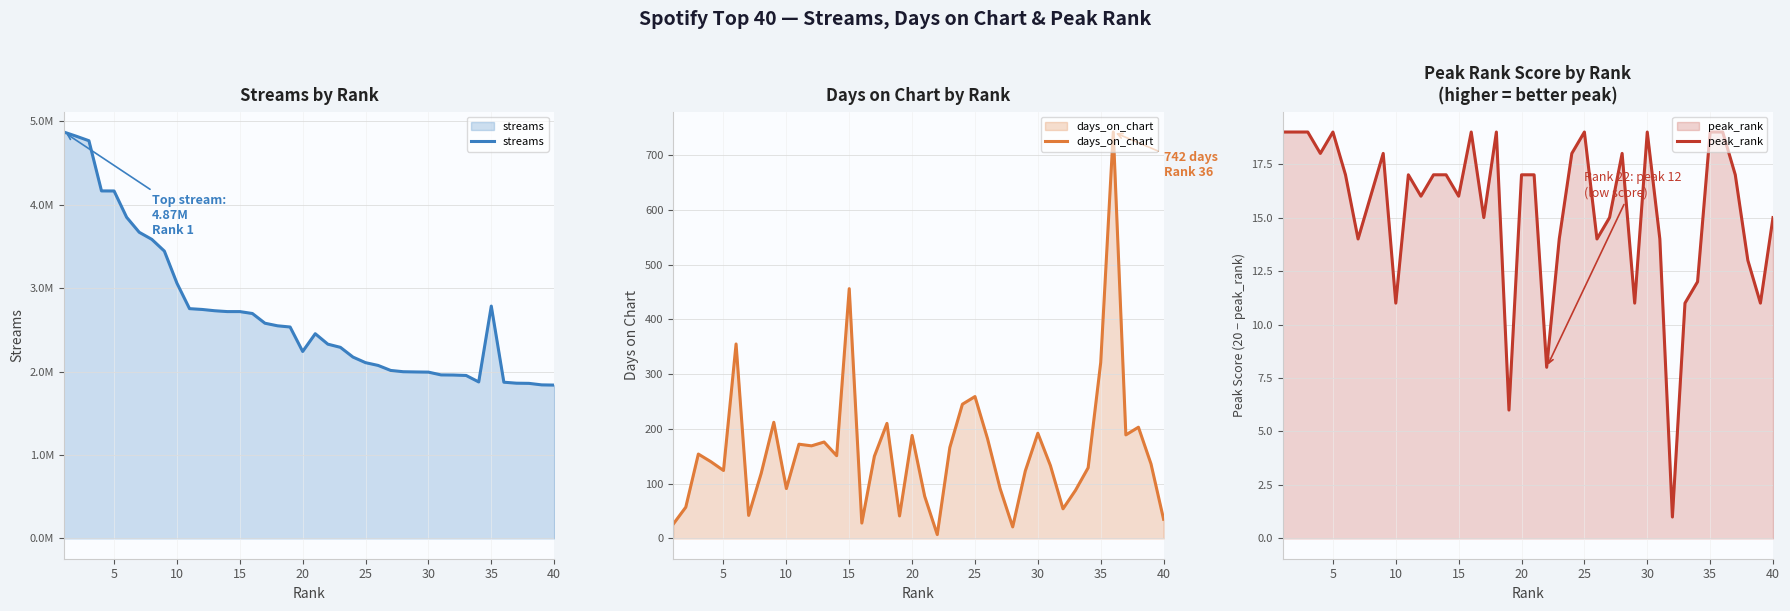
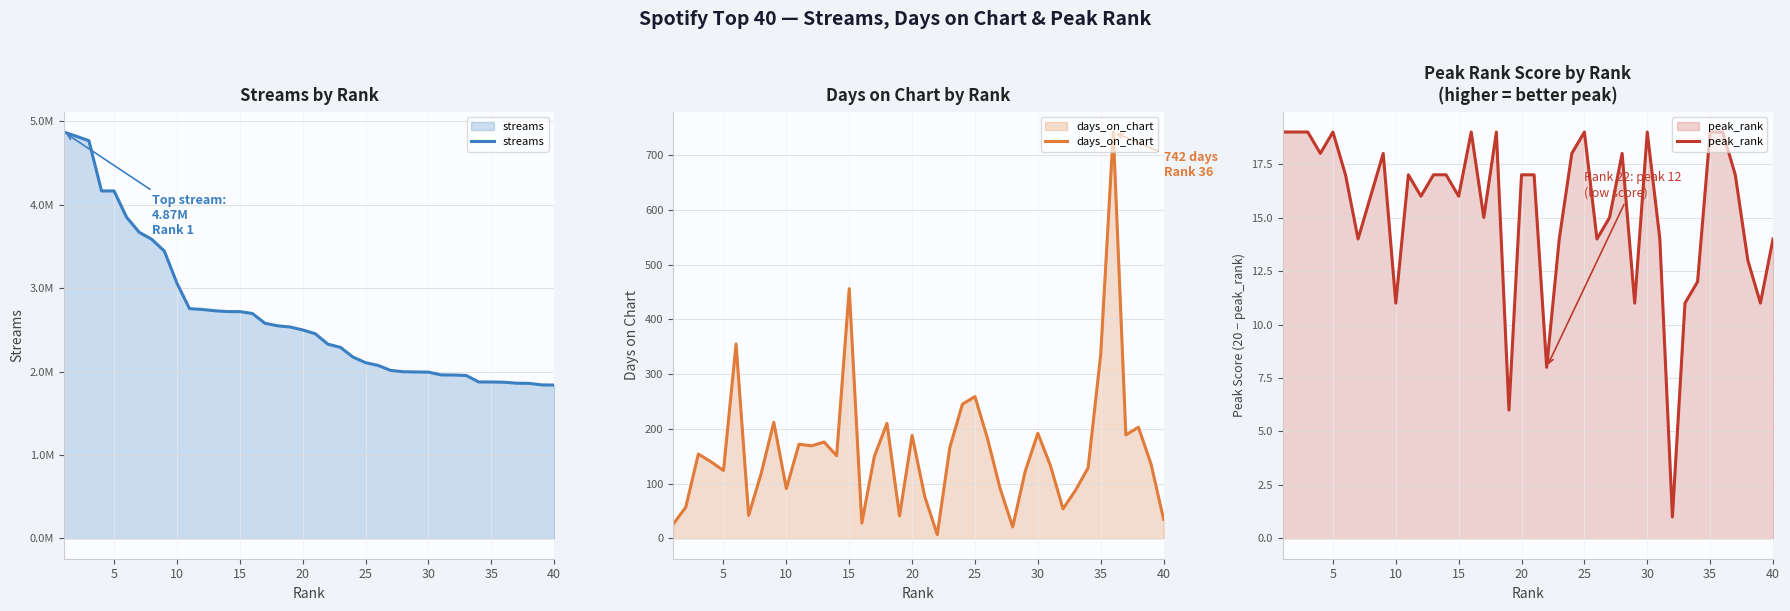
  {
    "Streams by Rank": {
      "10": 3100000,
      "15": 2700000,
-     "20": 2200000,
+     "20": 2500000,
      "25": 2100000,
      "30": 2000000,
-     "35": 2800000,
+     "35": 1900000,
      "40": 1800000
    },
    "Days on Chart by Rank": {
      "5": 120,
      "10": 90,
      "15": 460,
      "20": 190,
      "25": 260,
      "30": 190,
-     "35": 320,
+     "35": 340,
      "40": 40
    },
    "Peak Rank Score by Rank (higher = better peak)": {
      "5": 19.0,
      "10": 11.0,
      "15": 16.0,
      "20": 17.0,
      "25": 19.0,
      "30": 19.0,
-     "40": 15.0
+     "40": 14.0
    }
  }
